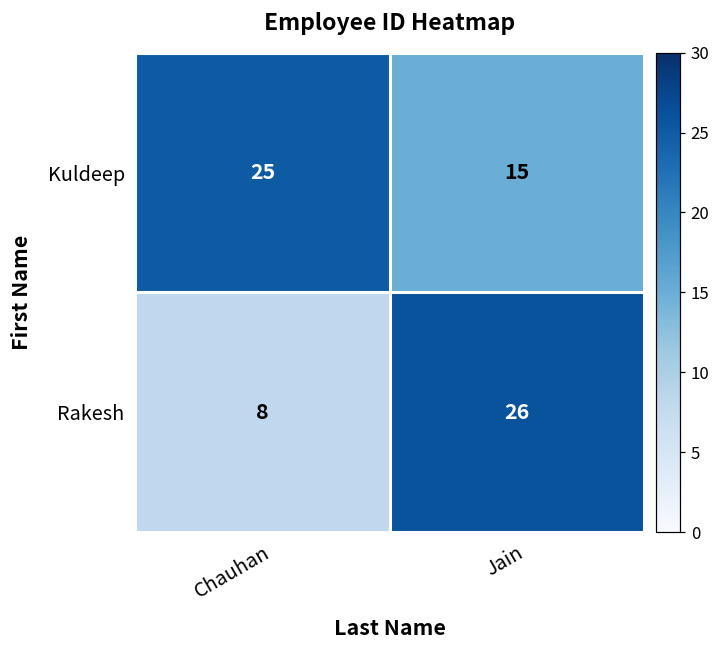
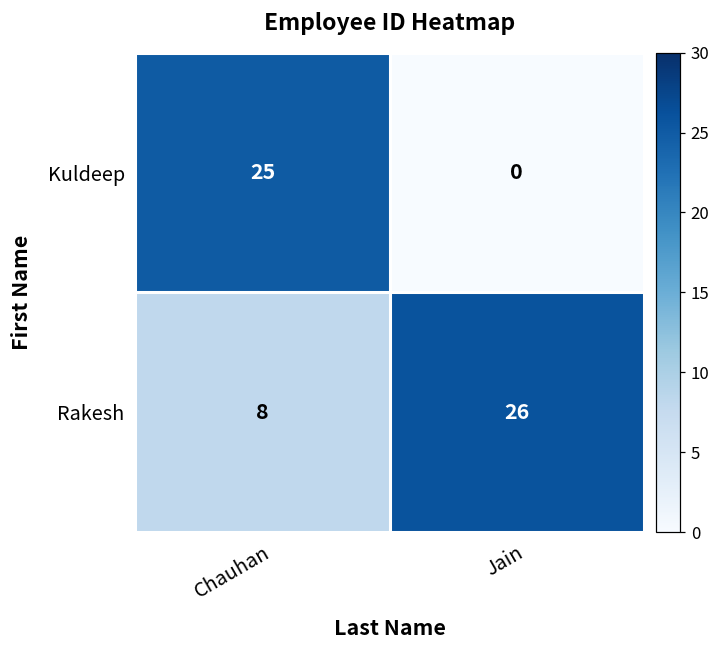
  {
    "Kuldeep": {
      "Chauhan": 25,
-     "Jain": 15
+     "Jain": 0
    },
    "Rakesh": {
      "Chauhan": 8,
      "Jain": 26
    }
  }
